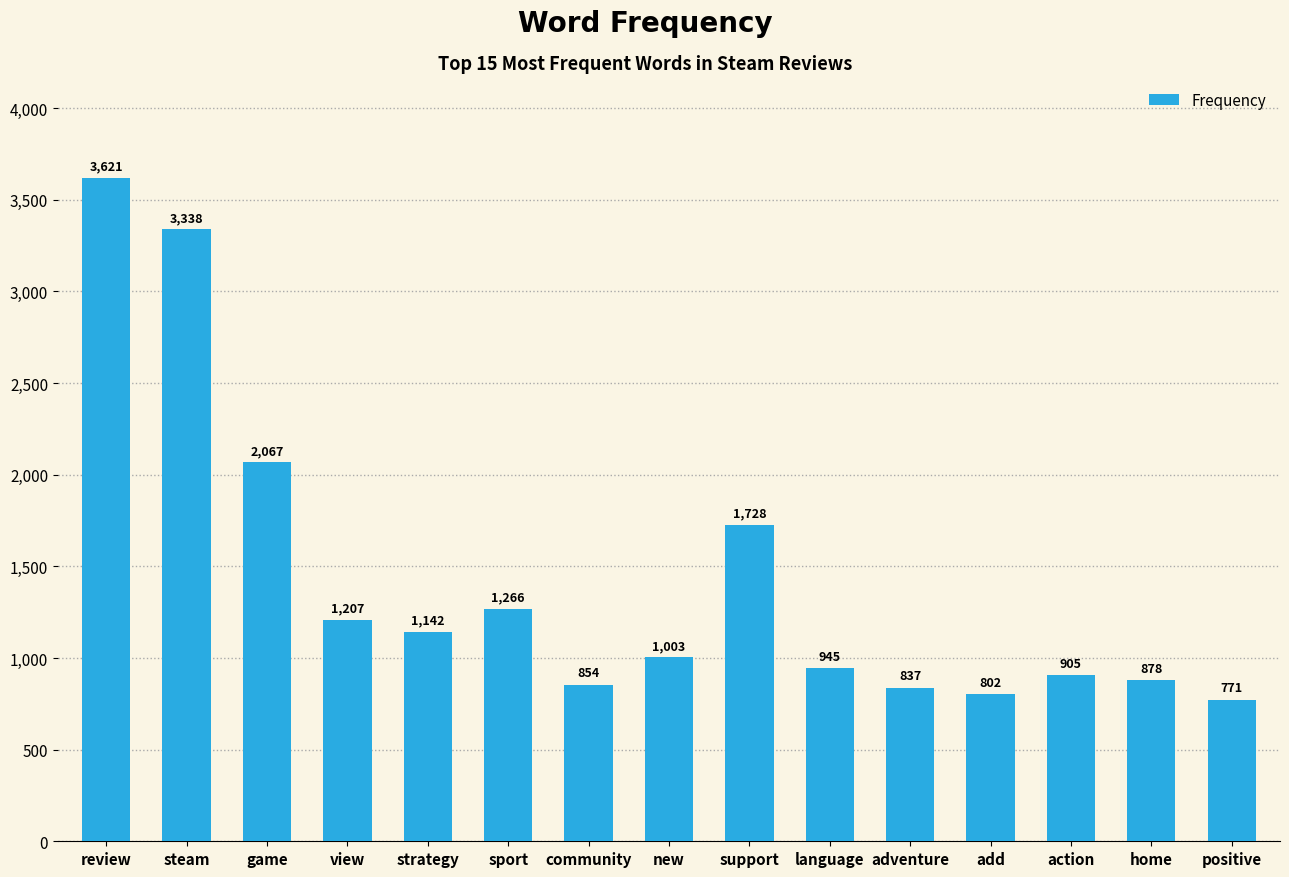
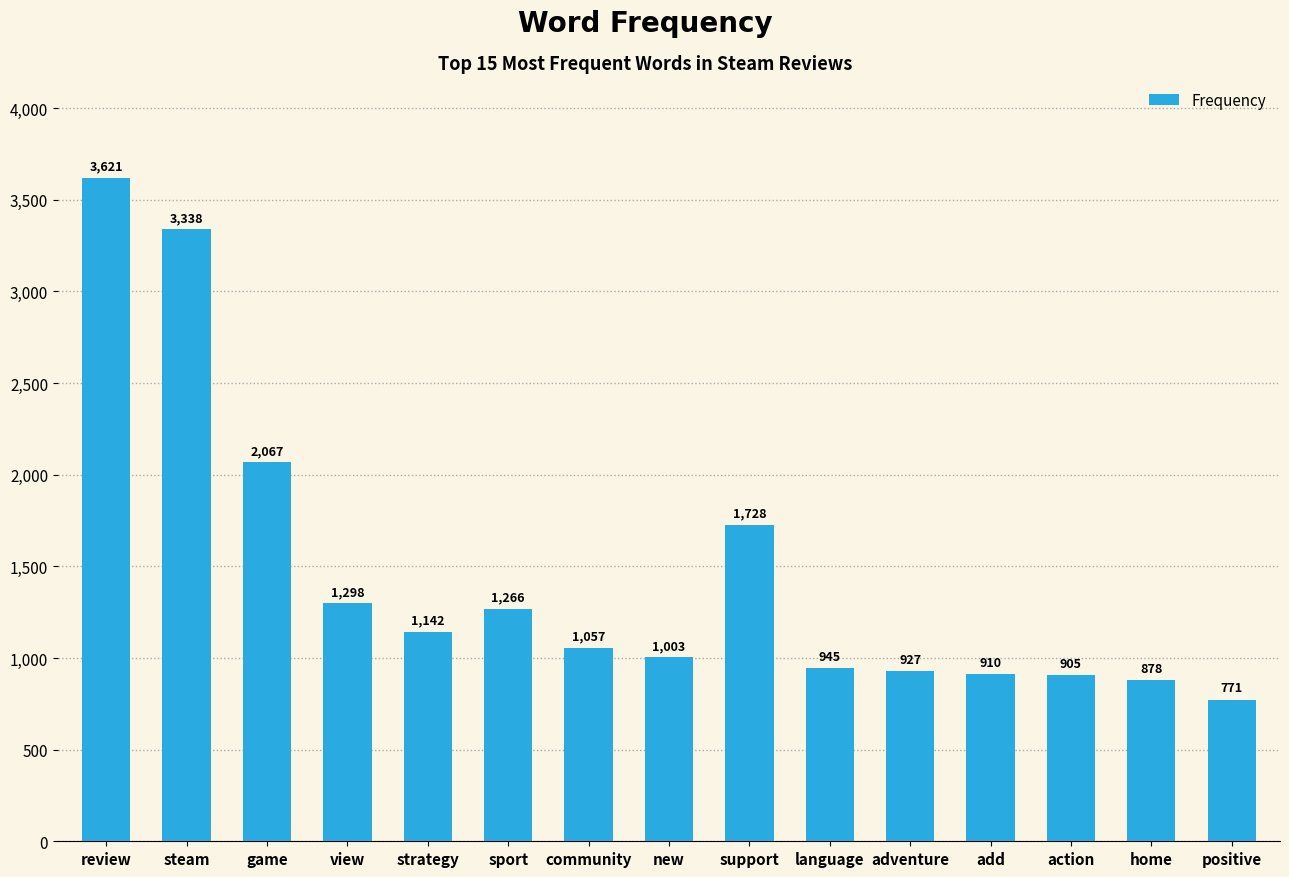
  {
    "review": "3,621",
    "steam": "3,338",
    "game": "2,067",
-   "view": "1,207",
+   "view": "1,298",
    "strategy": "1,142",
    "sport": "1,266",
-   "community": "854",
+   "community": "1,057",
    "new": "1,003",
    "support": "1,728",
    "language": "945",
-   "adventure": "837",
-   "add": "802",
+   "adventure": "927",
+   "add": "910",
    "action": "905",
    "home": "878",
    "positive": "771"
  }
